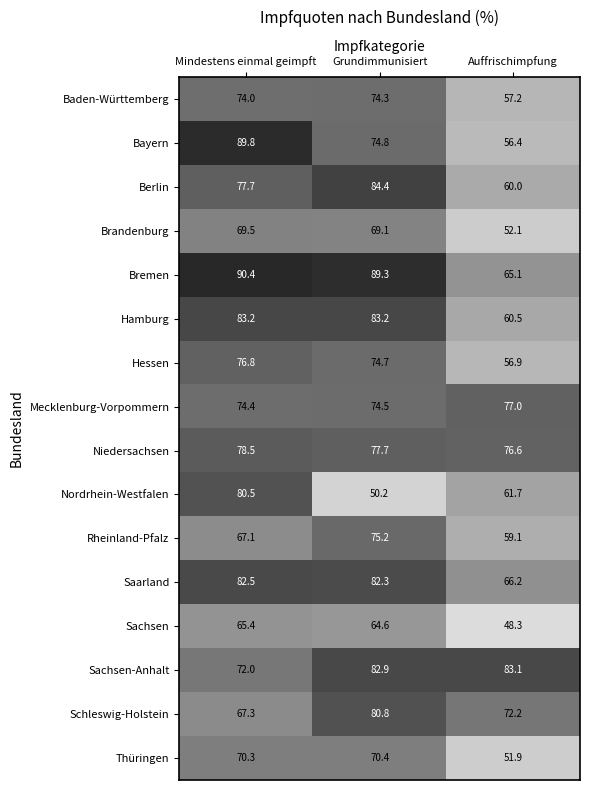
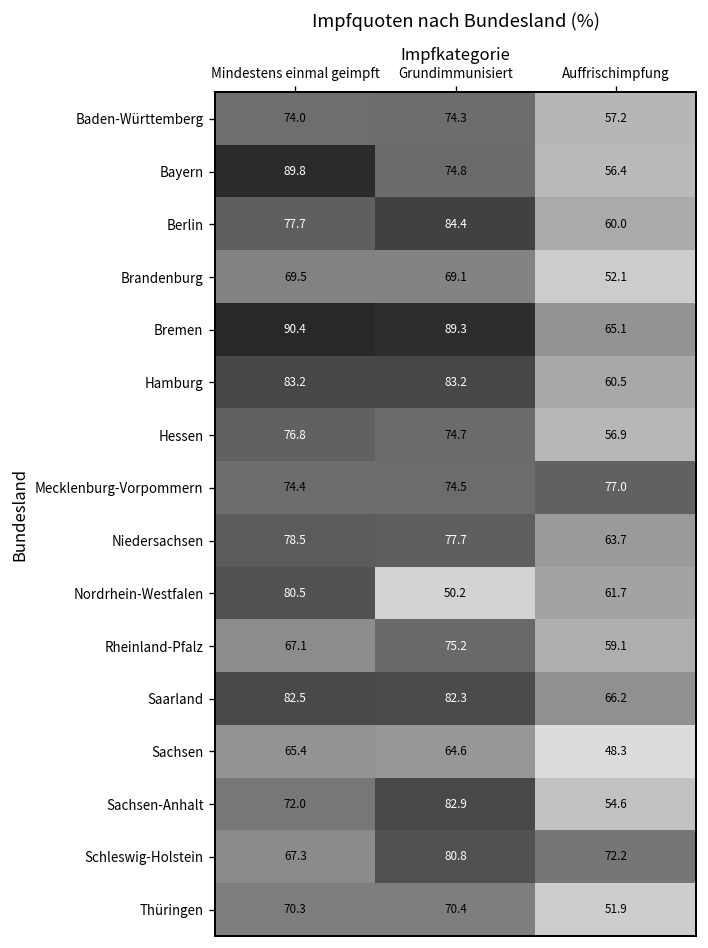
  {
    "Baden-Württemberg": {
      "Mindestens einmal geimpft": 74.0,
      "Grundimmunisiert": 74.3,
      "Auffrischimpfung": 57.2
    },
    "Bayern": {
      "Mindestens einmal geimpft": 89.8,
      "Grundimmunisiert": 74.8,
      "Auffrischimpfung": 56.4
    },
    "Berlin": {
      "Mindestens einmal geimpft": 77.7,
      "Grundimmunisiert": 84.4,
      "Auffrischimpfung": 60.0
    },
    "Brandenburg": {
      "Mindestens einmal geimpft": 69.5,
      "Grundimmunisiert": 69.1,
      "Auffrischimpfung": 52.1
    },
    "Bremen": {
      "Mindestens einmal geimpft": 90.4,
      "Grundimmunisiert": 89.3,
      "Auffrischimpfung": 65.1
    },
    "Hamburg": {
      "Mindestens einmal geimpft": 83.2,
      "Grundimmunisiert": 83.2,
      "Auffrischimpfung": 60.5
    },
    "Hessen": {
      "Mindestens einmal geimpft": 76.8,
      "Grundimmunisiert": 74.7,
      "Auffrischimpfung": 56.9
    },
    "Mecklenburg-Vorpommern": {
      "Mindestens einmal geimpft": 74.4,
      "Grundimmunisiert": 74.5,
      "Auffrischimpfung": 77.0
    },
    "Niedersachsen": {
      "Mindestens einmal geimpft": 78.5,
      "Grundimmunisiert": 77.7,
-     "Auffrischimpfung": 76.6
+     "Auffrischimpfung": 63.7
    },
    "Nordrhein-Westfalen": {
      "Mindestens einmal geimpft": 80.5,
      "Grundimmunisiert": 50.2,
      "Auffrischimpfung": 61.7
    },
    "Rheinland-Pfalz": {
      "Mindestens einmal geimpft": 67.1,
      "Grundimmunisiert": 75.2,
      "Auffrischimpfung": 59.1
    },
    "Saarland": {
      "Mindestens einmal geimpft": 82.5,
      "Grundimmunisiert": 82.3,
      "Auffrischimpfung": 66.2
    },
    "Sachsen": {
      "Mindestens einmal geimpft": 65.4,
      "Grundimmunisiert": 64.6,
      "Auffrischimpfung": 48.3
    },
    "Sachsen-Anhalt": {
      "Mindestens einmal geimpft": 72.0,
      "Grundimmunisiert": 82.9,
-     "Auffrischimpfung": 83.1
+     "Auffrischimpfung": 54.6
    },
    "Schleswig-Holstein": {
      "Mindestens einmal geimpft": 67.3,
      "Grundimmunisiert": 80.8,
      "Auffrischimpfung": 72.2
    },
    "Thüringen": {
      "Mindestens einmal geimpft": 70.3,
      "Grundimmunisiert": 70.4,
      "Auffrischimpfung": 51.9
    }
  }
